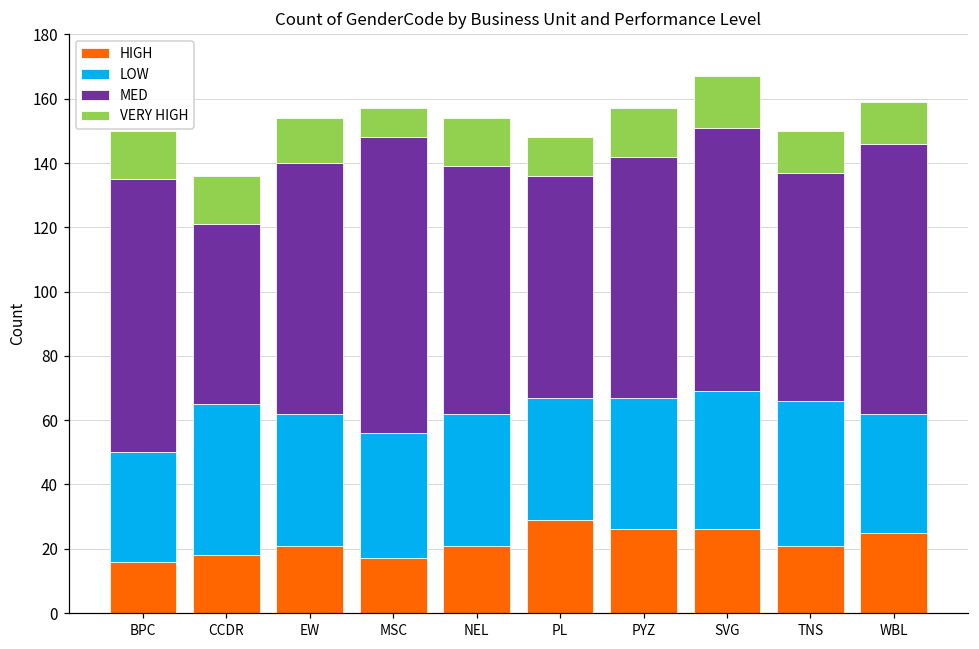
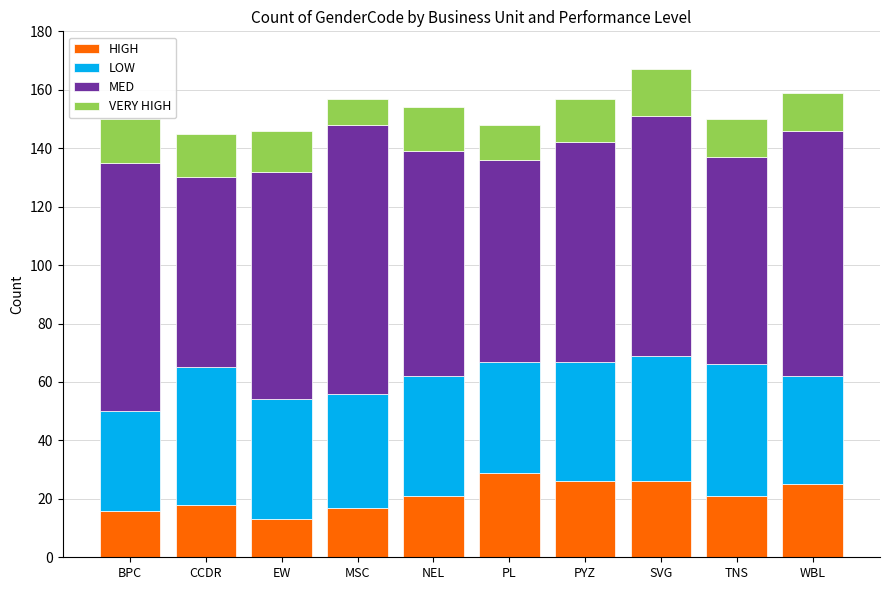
  {
    "HIGH": {
      "BPC": 16,
      "CCDR": 18,
-     "EW": 21,
+     "EW": 13,
      "MSC": 17,
      "NEL": 21,
      "PL": 29,
      "PYZ": 26,
      "SVG": 26,
      "TNS": 21,
      "WBL": 25
    },
    "LOW": {
      "BPC": 34,
      "CCDR": 47,
      "EW": 41,
      "MSC": 39,
      "NEL": 41,
      "PL": 38,
      "PYZ": 41,
      "SVG": 43,
      "TNS": 45,
      "WBL": 37
    },
    "MED": {
      "BPC": 85,
-     "CCDR": 56,
+     "CCDR": 65,
      "EW": 78,
      "MSC": 92,
      "NEL": 77,
      "PL": 69,
      "PYZ": 75,
      "SVG": 82,
      "TNS": 71,
      "WBL": 84
    },
    "VERY HIGH": {
      "BPC": 15,
      "CCDR": 15,
      "EW": 14,
      "MSC": 9,
      "NEL": 15,
      "PL": 12,
      "PYZ": 15,
      "SVG": 16,
      "TNS": 13,
      "WBL": 13
    }
  }
